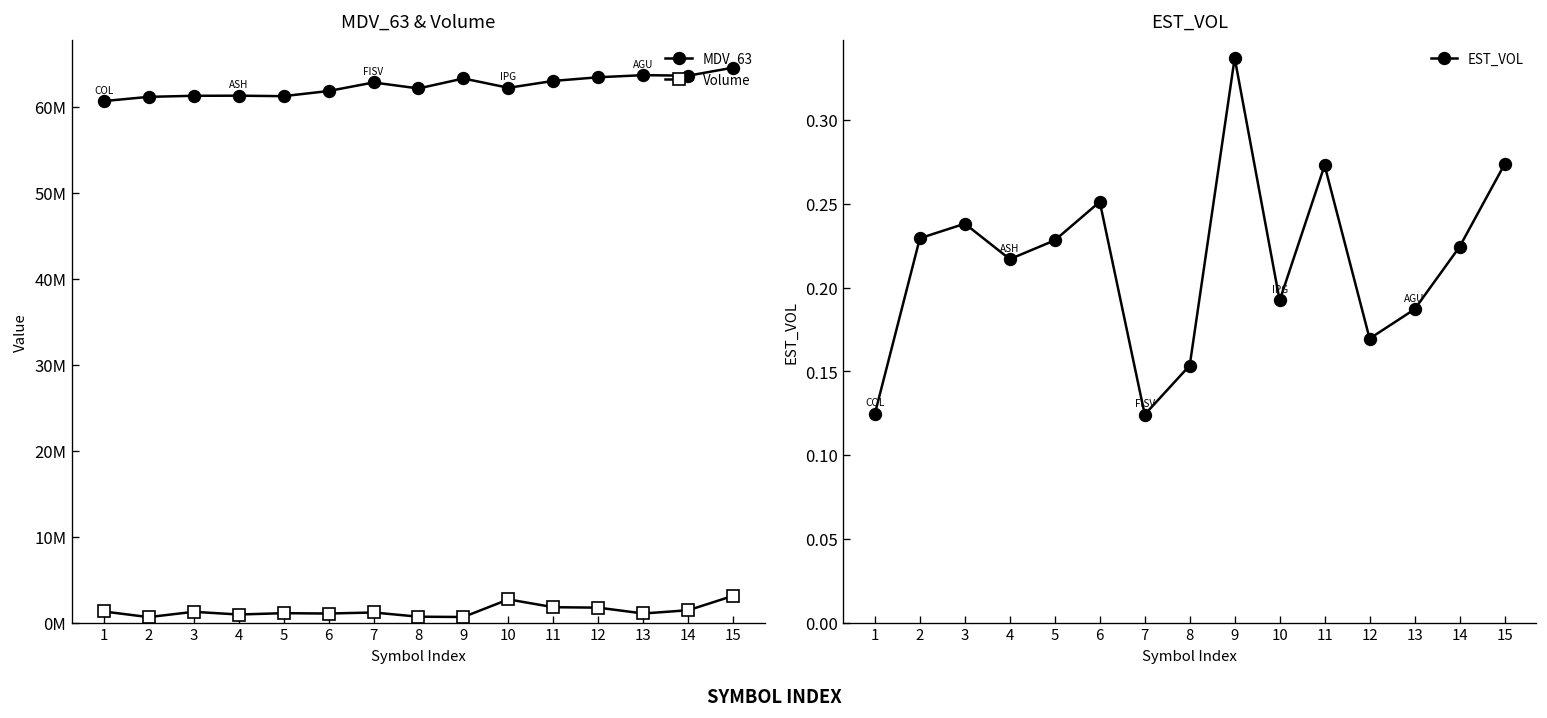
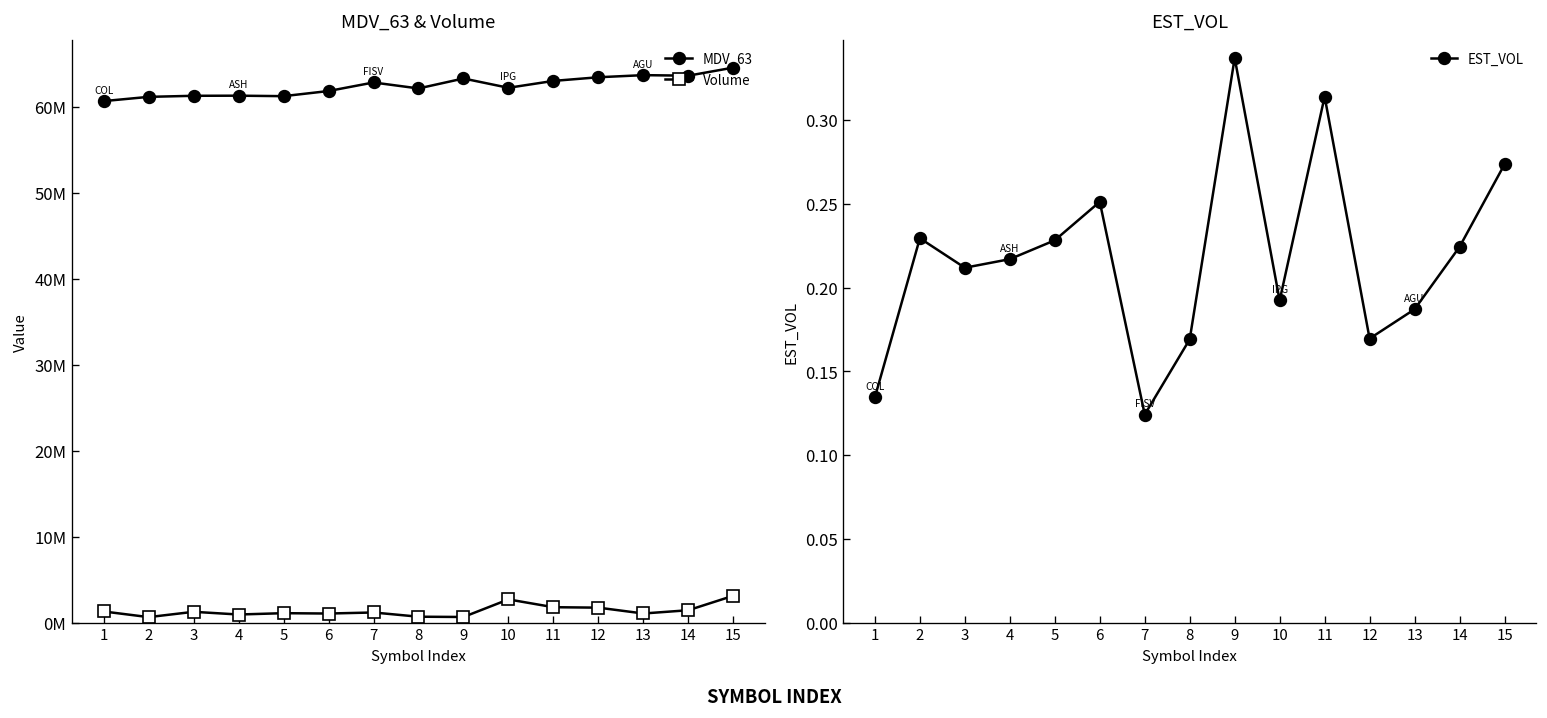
  {
    "EST_VOL": {
-     "1": 0.125,
+     "1": 0.135,
      "2": 0.230,
-     "3": 0.238,
+     "3": 0.212,
      "4": 0.217,
      "5": 0.228,
      "6": 0.251,
      "7": 0.124,
-     "8": 0.154,
+     "8": 0.169,
      "9": 0.337,
      "10": 0.192,
-     "11": 0.273,
+     "11": 0.314,
      "12": 0.170,
      "13": 0.187,
      "14": 0.224,
      "15": 0.274
    }
  }
